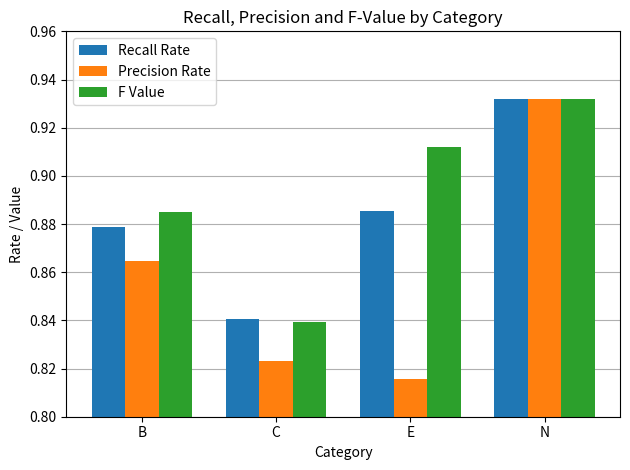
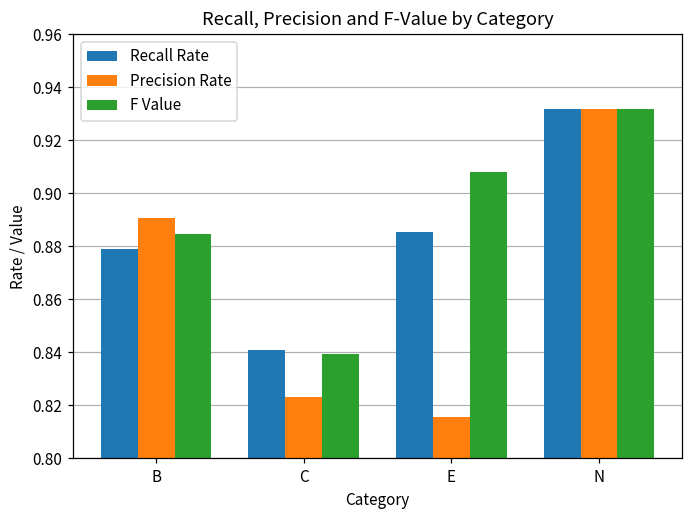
  {
    "Recall Rate": {
      "B": 0.879,
      "C": 0.841,
      "E": 0.885,
      "N": 0.932
    },
    "Precision Rate": {
-     "B": 0.864,
+     "B": 0.891,
      "C": 0.823,
      "E": 0.816,
      "N": 0.932
    },
    "F Value": {
      "B": 0.885,
      "C": 0.839,
-     "E": 0.912,
+     "E": 0.908,
      "N": 0.932
    }
  }
